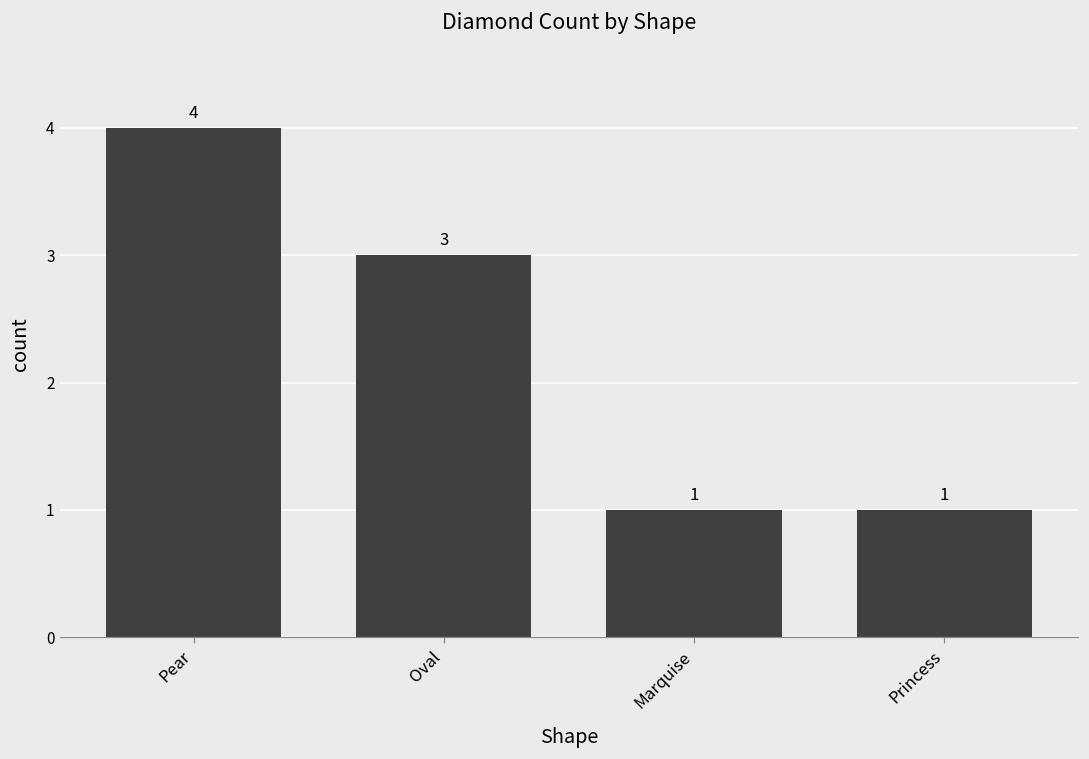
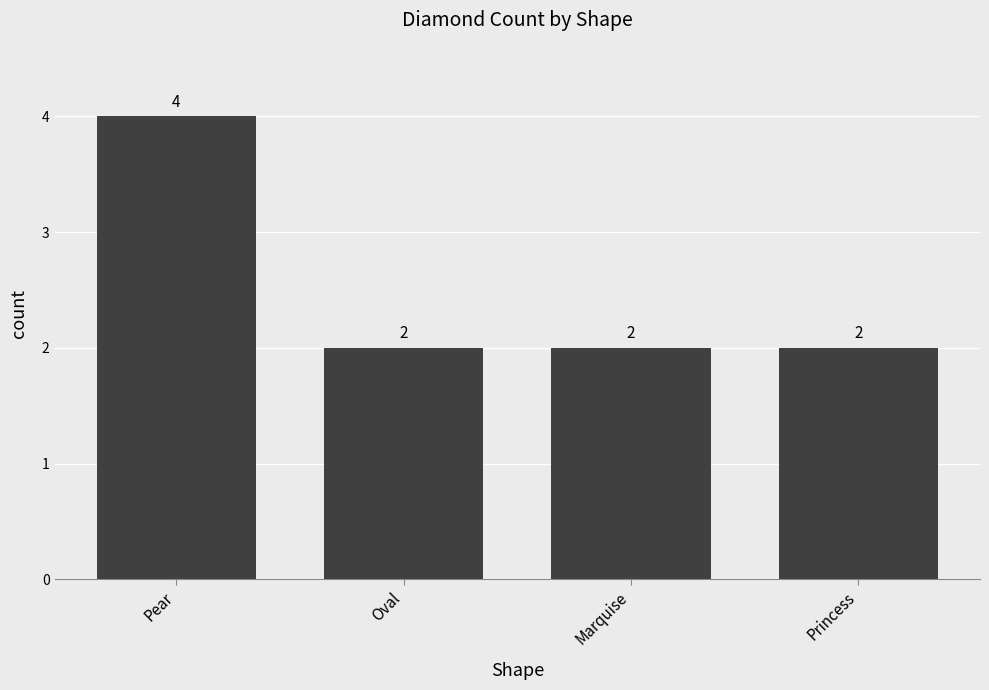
  {
    "Pear": 4,
-   "Oval": 3,
-   "Marquise": 1,
-   "Princess": 1
+   "Oval": 2,
+   "Marquise": 2,
+   "Princess": 2
  }
